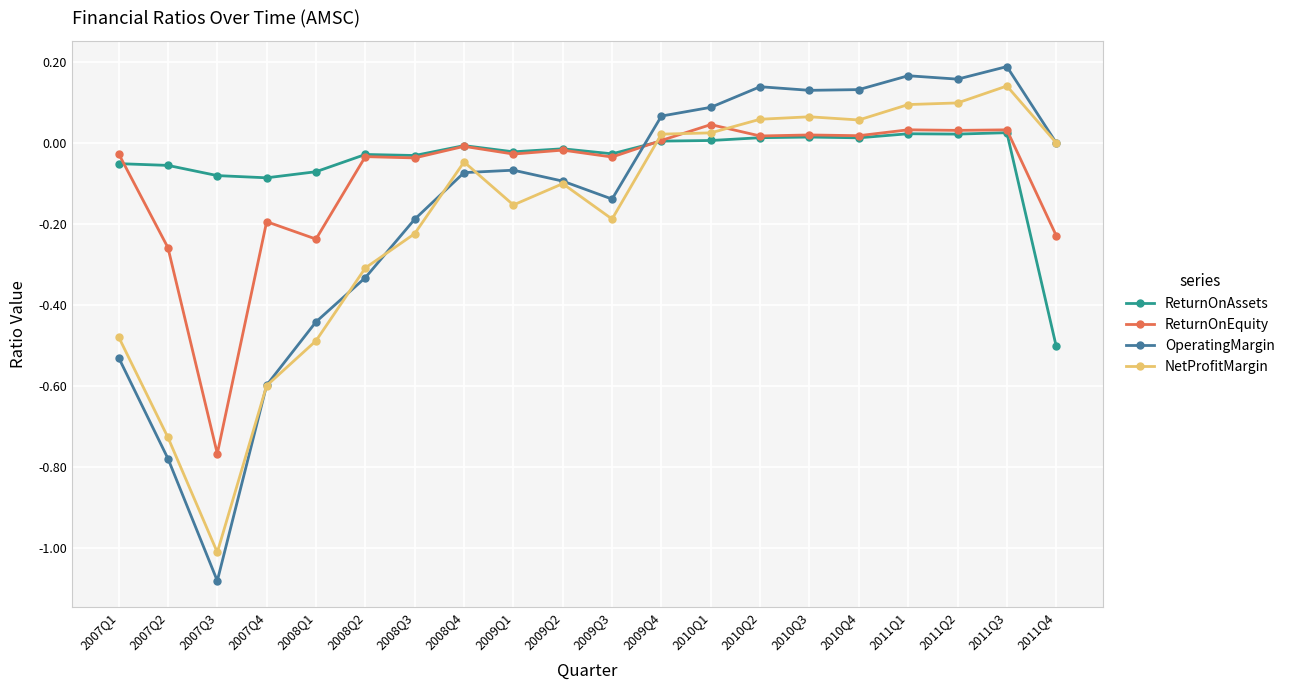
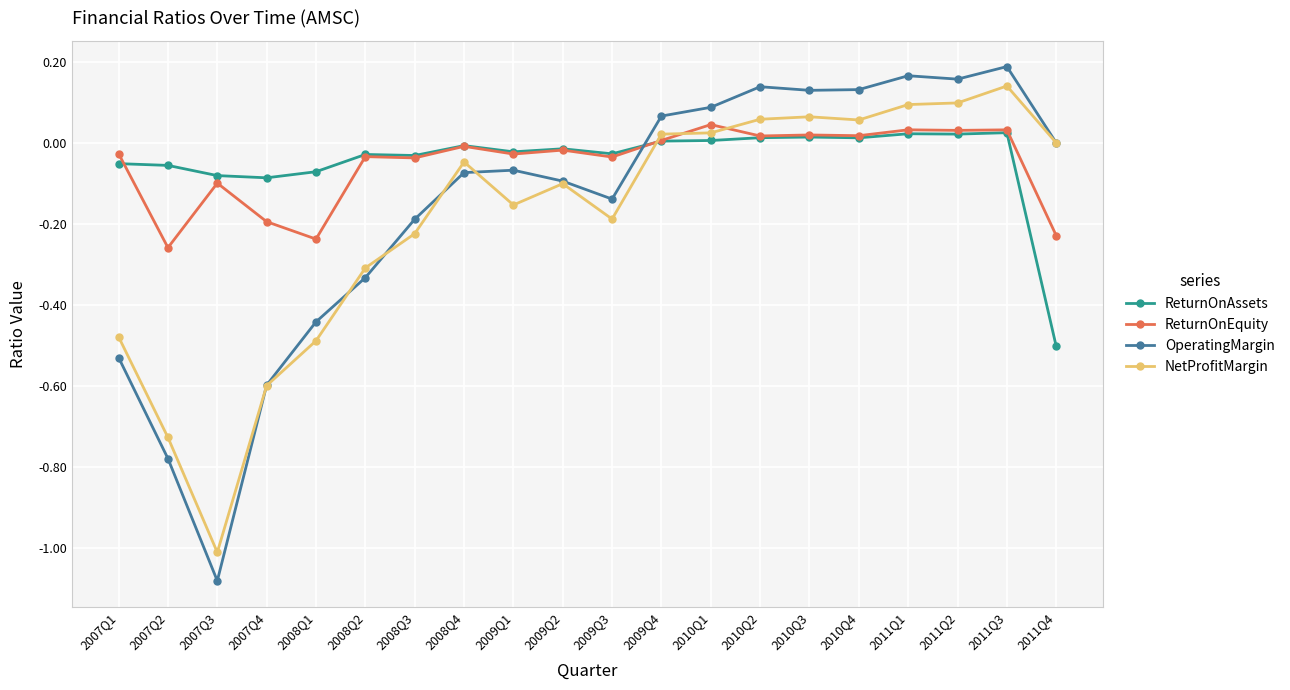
  {
    "ReturnOnEquity": {
      "2007Q1": -0.03,
      "2007Q2": -0.26,
-     "2007Q3": -0.77,
+     "2007Q3": -0.10,
      "2007Q4": -0.19,
      "2008Q1": -0.24,
      "2009Q3": -0.04,
      "2010Q1": 0.04,
      "2011Q1": 0.03,
      "2011Q2": 0.03,
      "2011Q3": 0.03,
      "2011Q4": -0.23
    },
    "NetProfitMargin": {
      "2007Q1": -0.48,
      "2007Q2": -0.73,
      "2007Q3": -1.01,
      "2008Q1": -0.49,
      "2008Q2": -0.31,
      "2008Q3": -0.22,
      "2008Q4": -0.05,
      "2009Q1": -0.15,
      "2009Q2": -0.10,
      "2009Q3": -0.19,
      "2009Q4": 0.02,
      "2010Q1": 0.02,
      "2010Q2": 0.06,
      "2010Q3": 0.06,
      "2010Q4": 0.06,
      "2011Q1": 0.09,
      "2011Q2": 0.10,
      "2011Q3": 0.14
    }
  }
